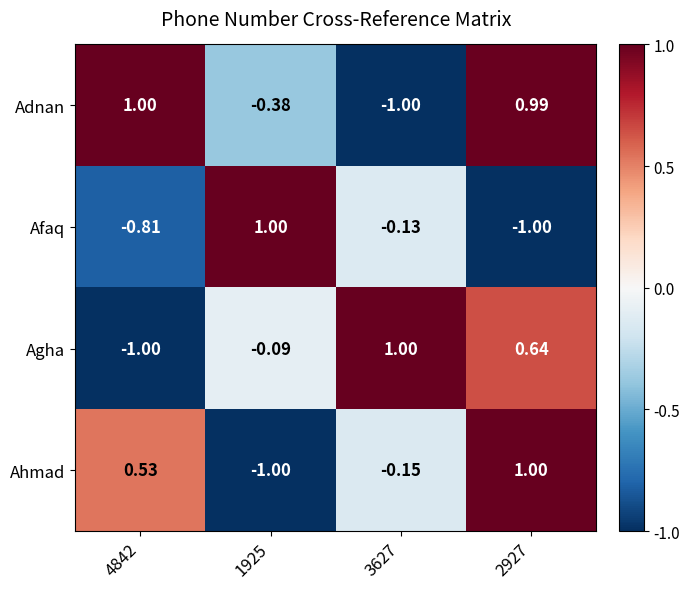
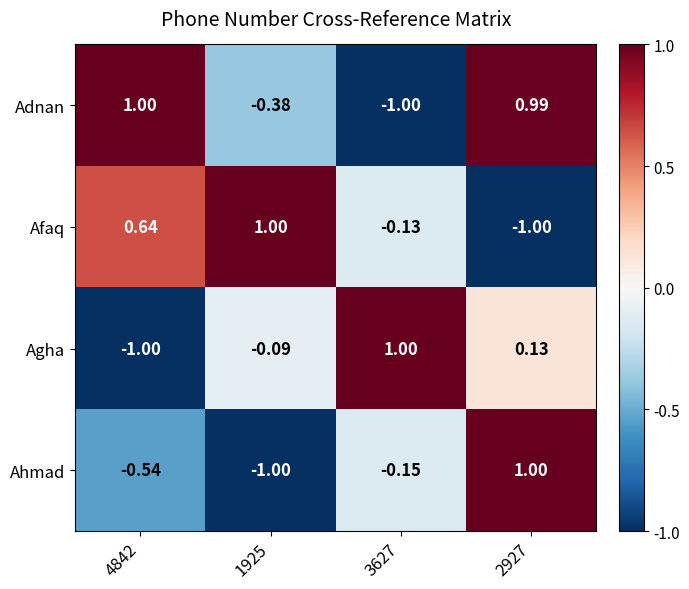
  {
    "Adnan": {
      "4842": 1.00,
      "1925": -0.38,
      "3627": -1.00,
      "2927": 0.99
    },
    "Afaq": {
-     "4842": -0.81,
+     "4842": 0.64,
      "1925": 1.00,
      "3627": -0.13,
      "2927": -1.00
    },
    "Agha": {
      "4842": -1.00,
      "1925": -0.09,
      "3627": 1.00,
-     "2927": 0.64
+     "2927": 0.13
    },
    "Ahmad": {
-     "4842": 0.53,
+     "4842": -0.54,
      "1925": -1.00,
      "3627": -0.15,
      "2927": 1.00
    }
  }
